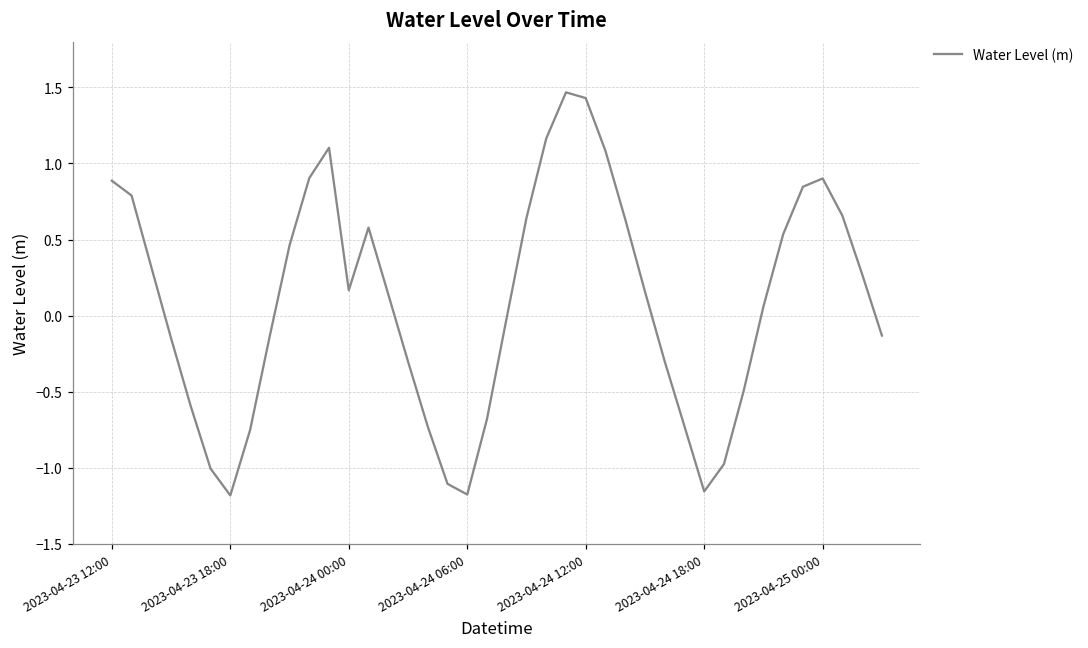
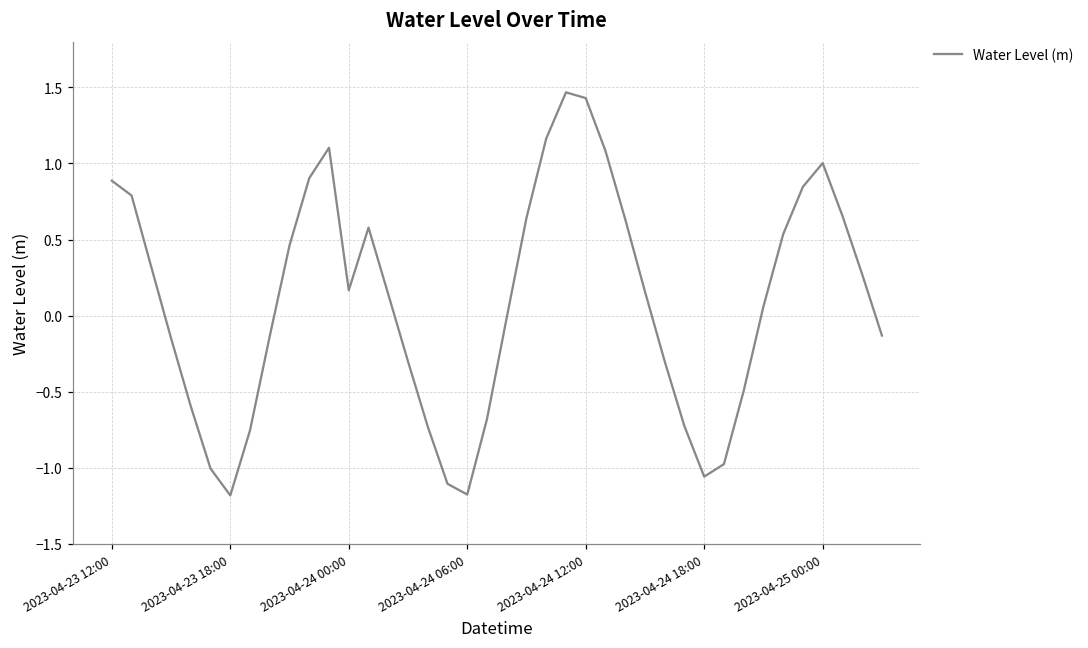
  {
    "2023-04-23 12:00": 0.89,
    "2023-04-23 18:00": -1.18,
    "2023-04-24 00:00": 0.17,
    "2023-04-24 06:00": -1.18,
    "2023-04-24 12:00": 1.43,
-   "2023-04-24 18:00": -1.16,
-   "2023-04-25 00:00": 0.90
+   "2023-04-24 18:00": -1.06,
+   "2023-04-25 00:00": 1.00
  }
